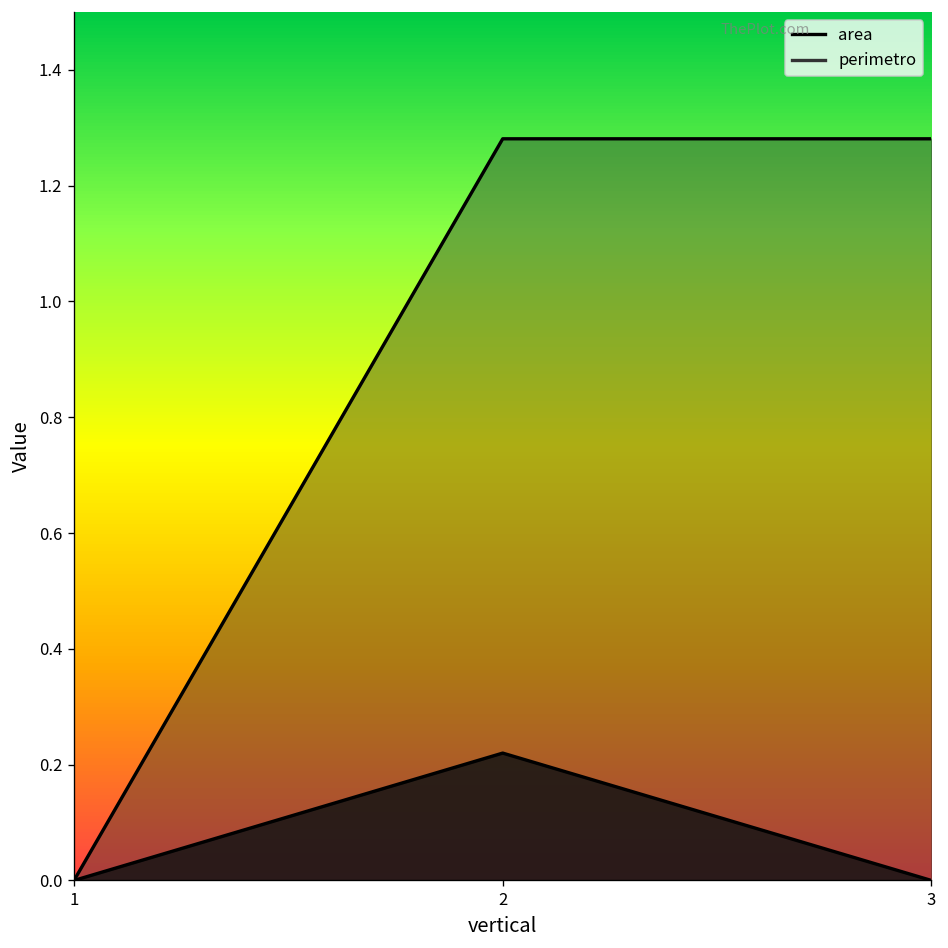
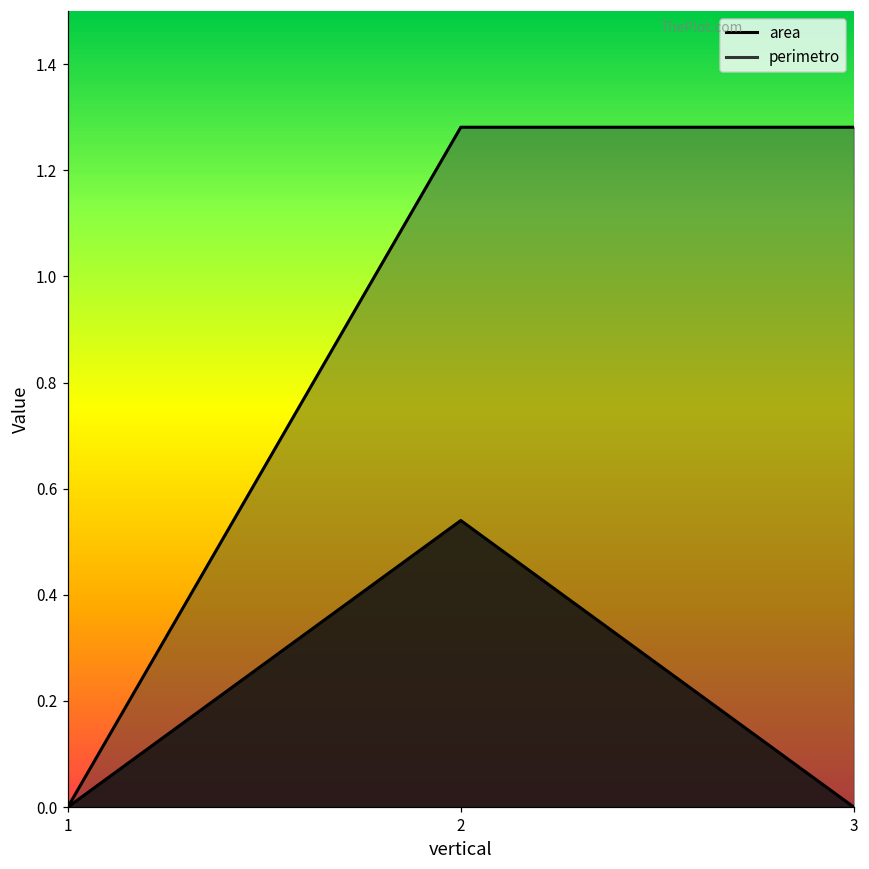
  {
    "area": {
-     "2": 0.22,
+     "2": 0.54,
      "3": 0.00
    },
    "perimetro": {
      "2": 1.28,
      "3": 1.28
    }
  }
